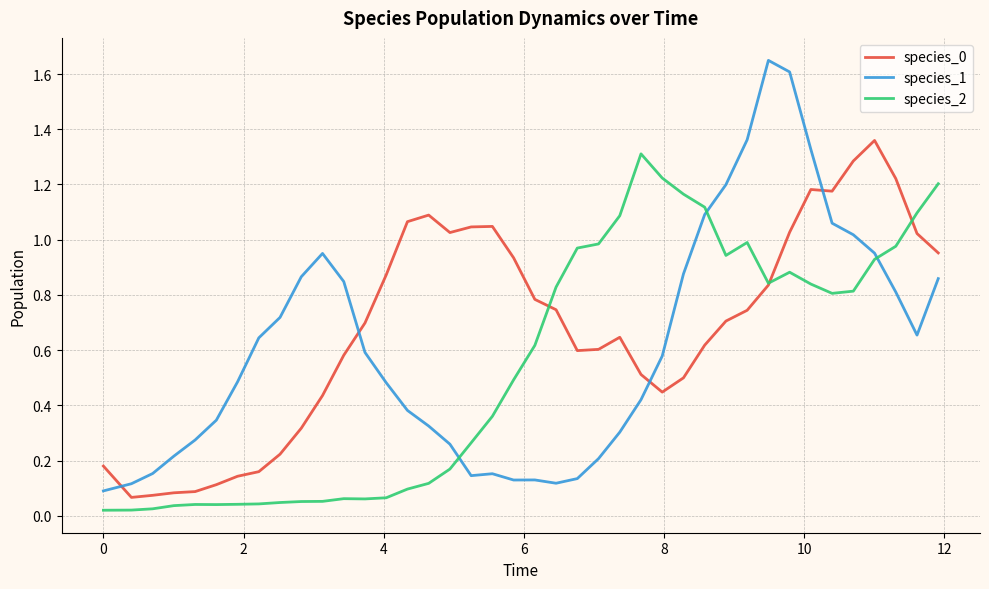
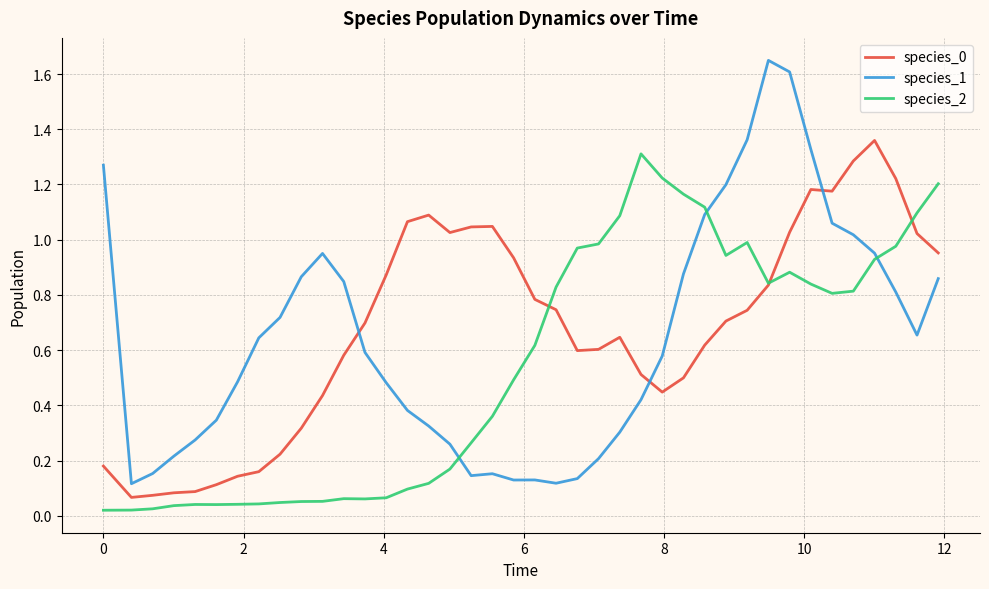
  {
    "species_0": {
      "0": 0.18
    },
    "species_1": {
-     "0": 0.09
+     "0": 1.27
    },
    "species_2": {
      "0": 0.02
    }
  }
